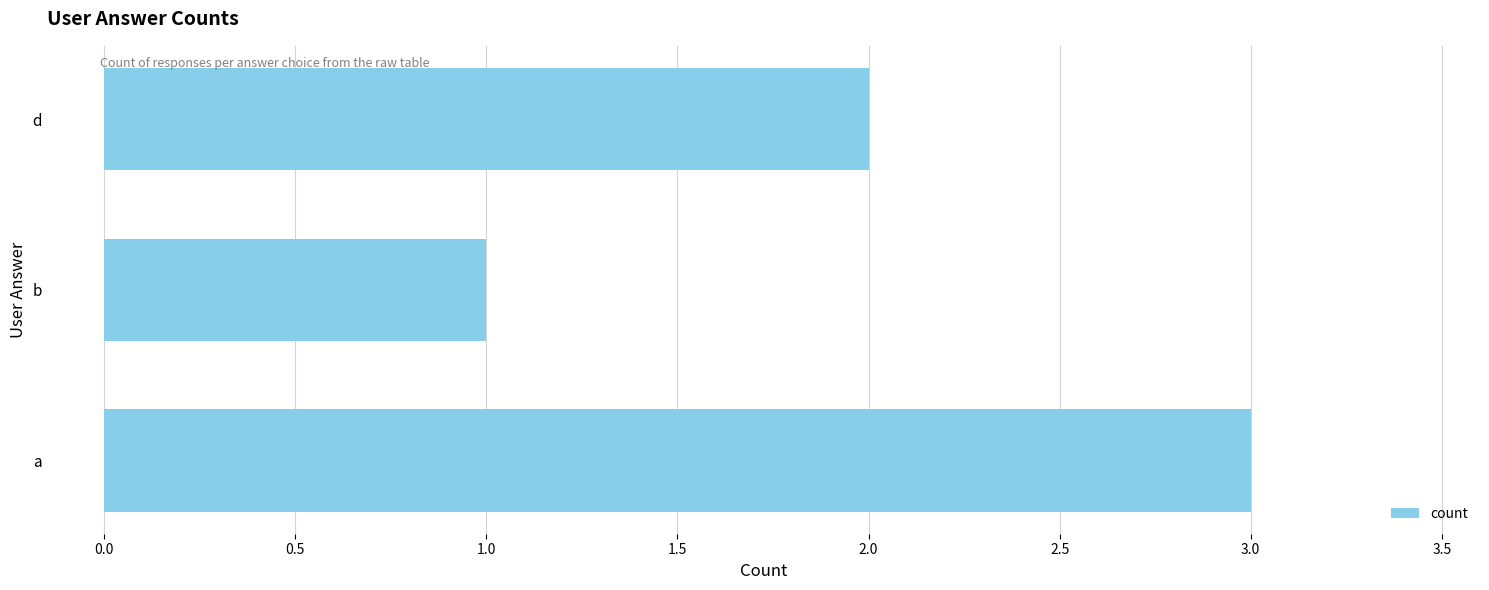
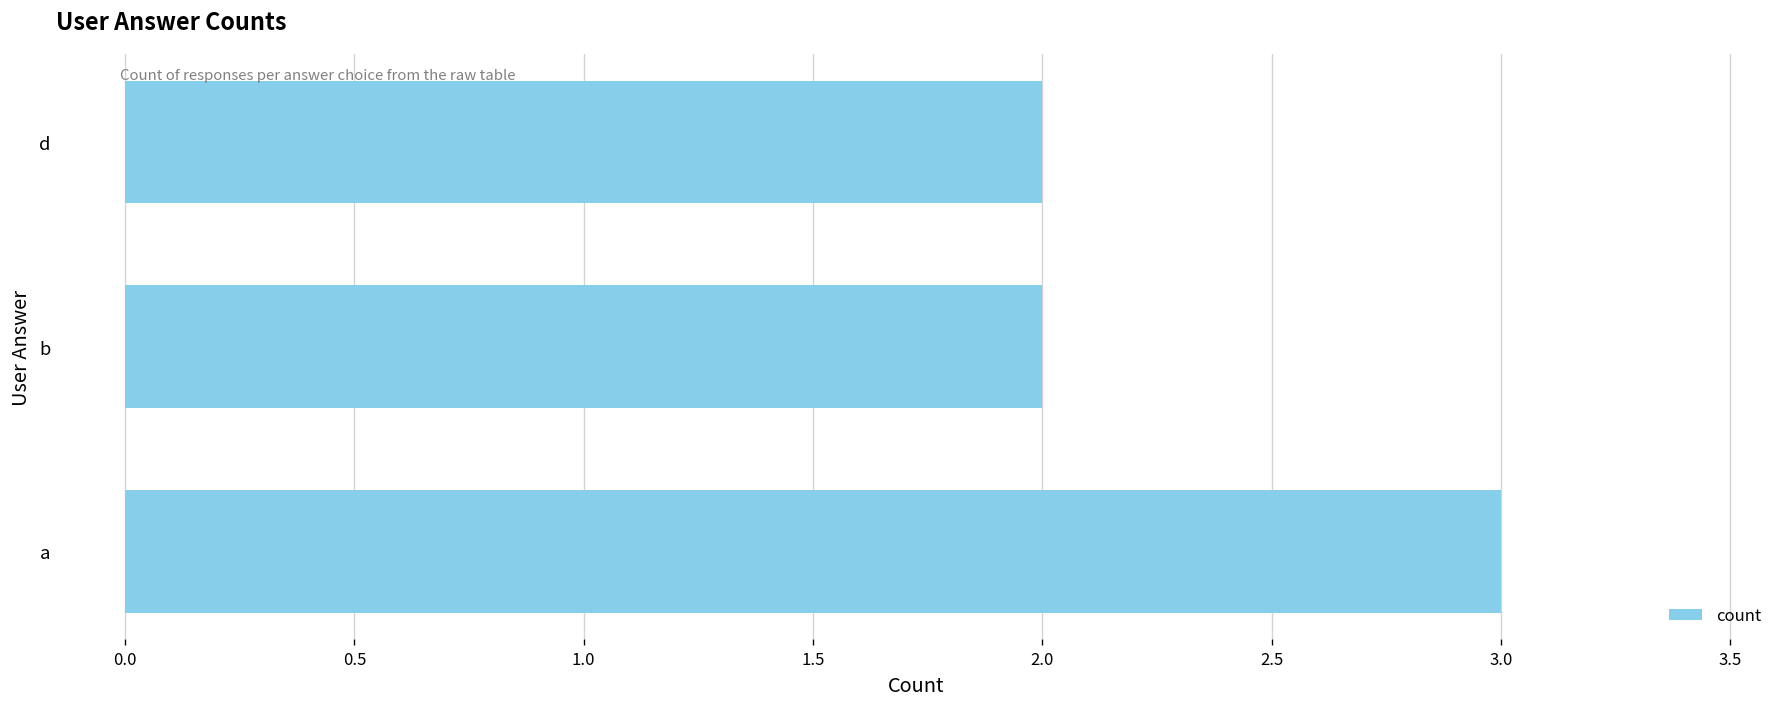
  {
    "d": 2,
-   "b": 1,
+   "b": 2,
    "a": 3
  }
